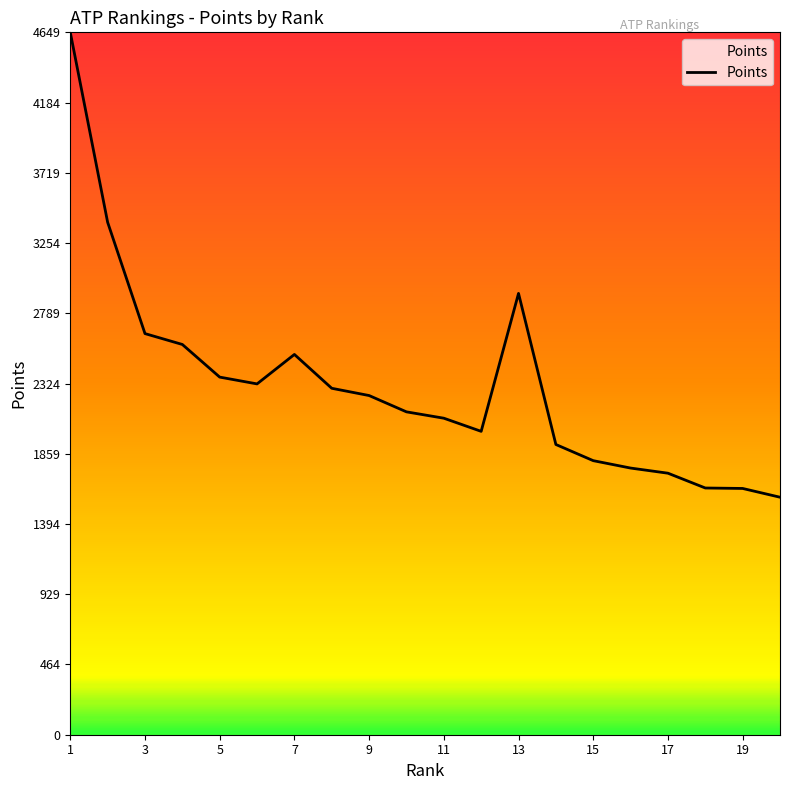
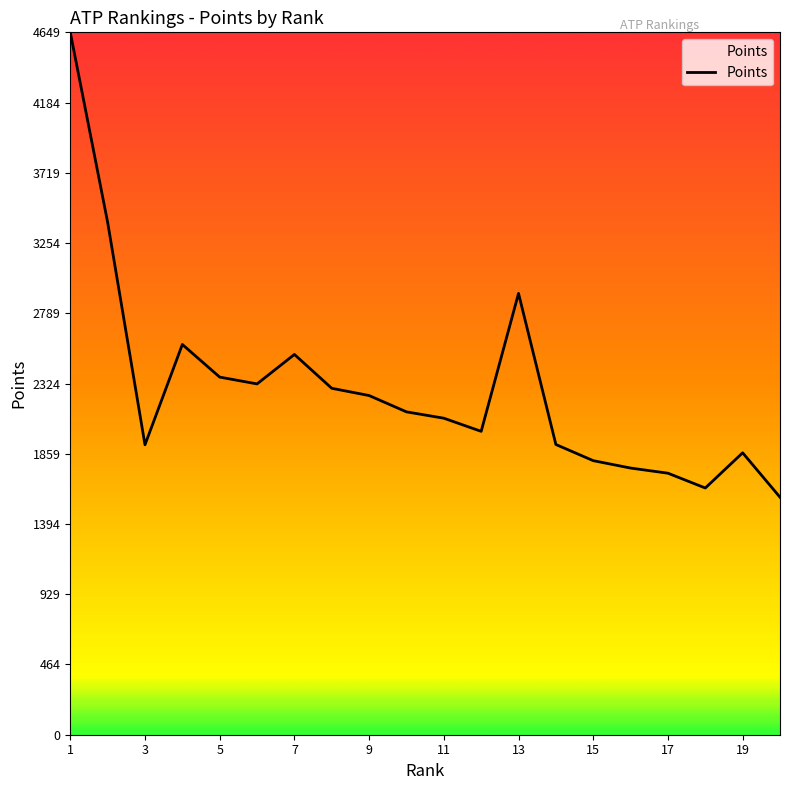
  {
    "1": 4650,
-   "3": 2660,
+   "3": 1920,
    "5": 2370,
    "7": 2520,
    "9": 2250,
    "11": 2100,
    "13": 2920,
    "15": 1810,
    "17": 1730,
-   "19": 1630
+   "19": 1870
  }
